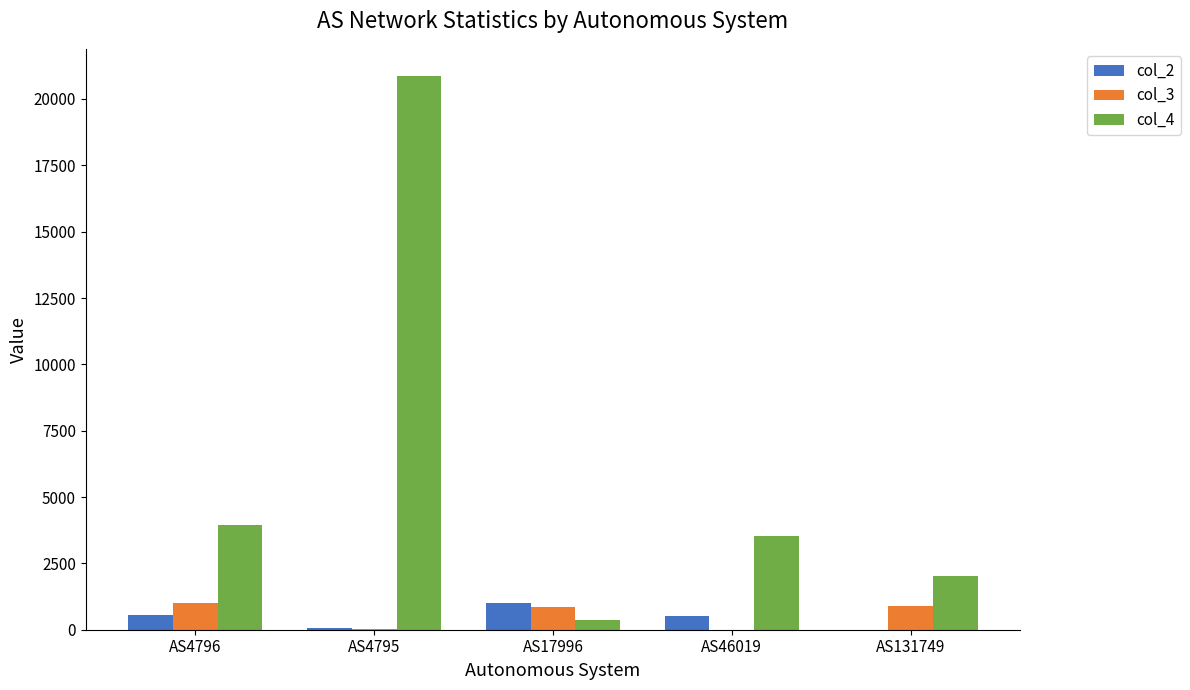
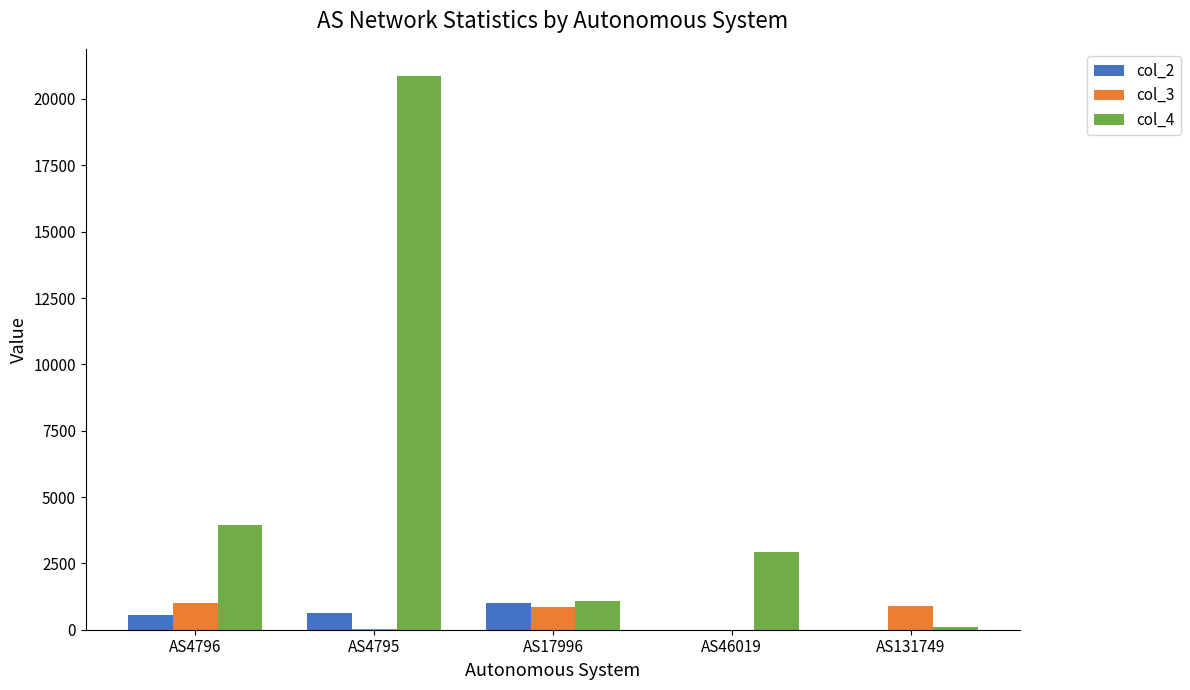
  {
    "col_2": {
      "AS4796": 600,
-     "AS4795": 0,
+     "AS4795": 600,
      "AS17996": 1000,
-     "AS46019": 500
+     "AS46019": 0
    },
    "col_3": {
      "AS4796": 1000,
      "AS17996": 900,
      "AS131749": 900
    },
    "col_4": {
      "AS4796": 3900,
      "AS4795": 20800,
-     "AS17996": 400,
-     "AS46019": 3500,
-     "AS131749": 2000
+     "AS17996": 1100,
+     "AS46019": 2900,
+     "AS131749": 100
    }
  }
